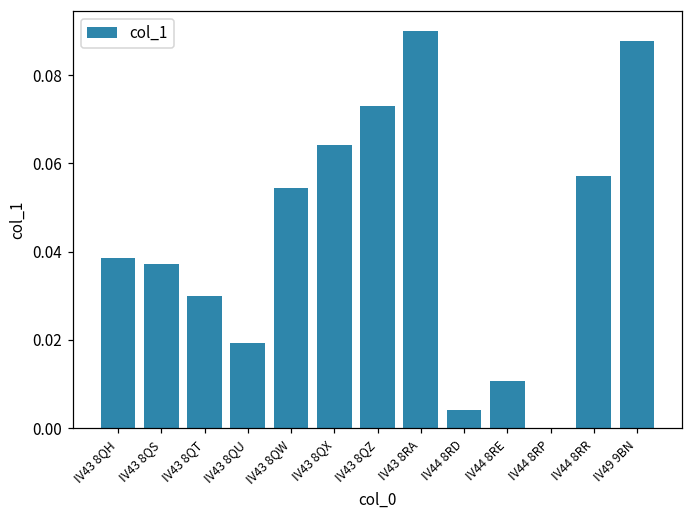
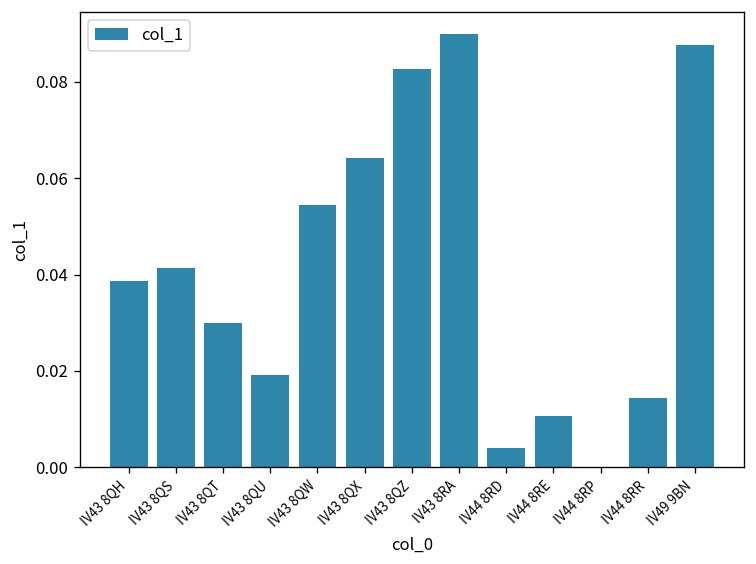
  {
    "IV43 8QH": 0.039,
-   "IV43 8QS": 0.037,
+   "IV43 8QS": 0.041,
    "IV43 8QT": 0.030,
    "IV43 8QU": 0.019,
    "IV43 8QW": 0.054,
    "IV43 8QX": 0.064,
-   "IV43 8QZ": 0.073,
+   "IV43 8QZ": 0.083,
    "IV43 8RA": 0.090,
    "IV44 8RD": 0.004,
    "IV44 8RE": 0.011,
    "IV44 8RP": 0.000,
-   "IV44 8RR": 0.057,
+   "IV44 8RR": 0.014,
    "IV49 9BN": 0.088
  }
